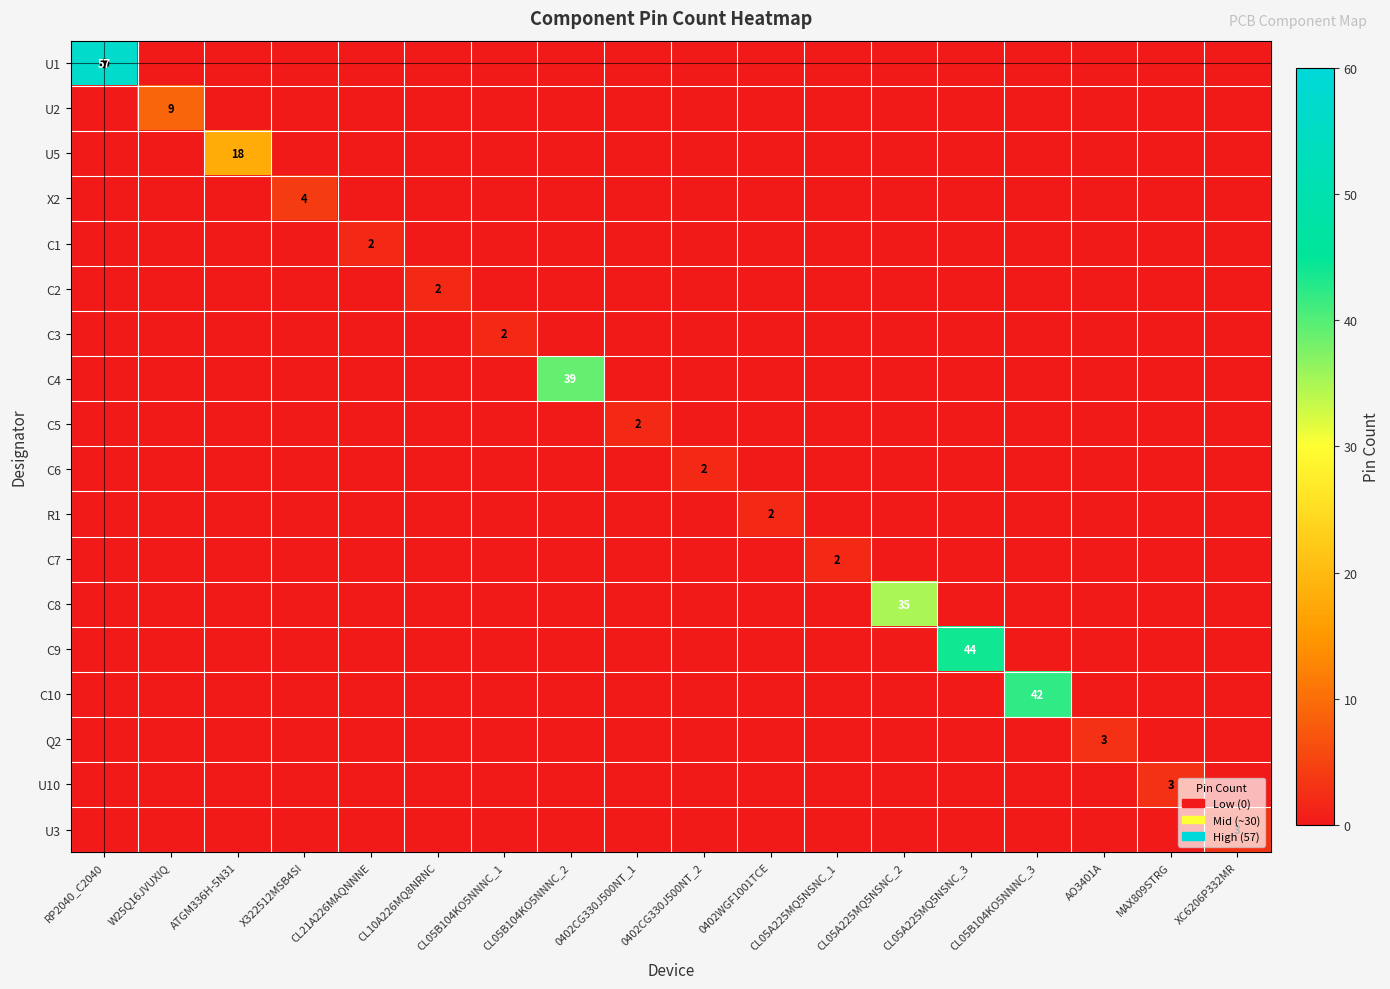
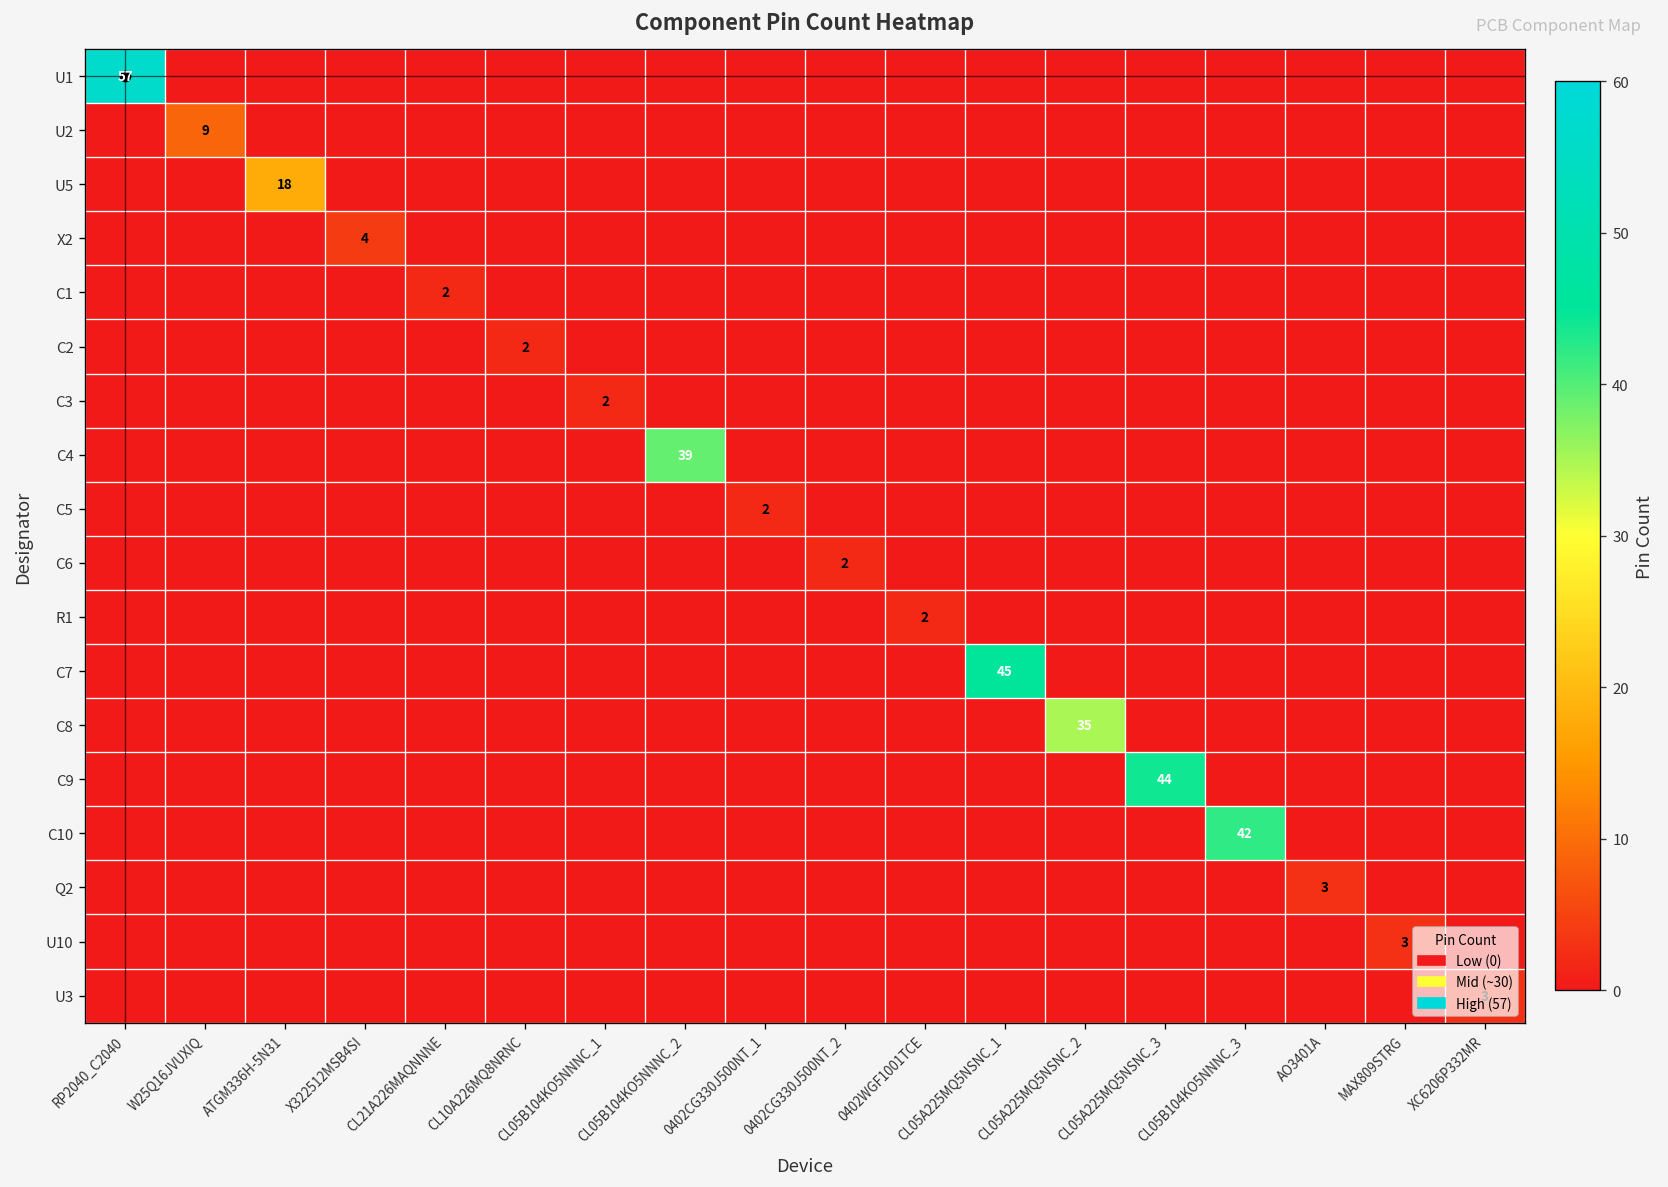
  {
    "U2": {
      "W25Q16JVUXIQ": 9
    },
    "U5": {
      "ATGM336H-5N31": 18
    },
    "X2": {
      "X322512MSB4SI": 4
    },
    "C1": {
      "CL21A226MAQNNNE": 2
    },
    "C2": {
      "CL10A226MQ8NRNC": 2
    },
    "C3": {
      "CL05B104KO5NNNC_1": 2
    },
    "C4": {
      "CL05B104KO5NNNC_2": 39
    },
    "C5": {
      "0402CG330J500NT_1": 2
    },
    "C6": {
      "0402CG330J500NT_2": 2
    },
    "R1": {
      "0402WGF1001TCE": 2
    },
    "C7": {
-     "CL05A225MQ5NSNC_1": 2
+     "CL05A225MQ5NSNC_1": 45
    },
    "C8": {
      "CL05A225MQ5NSNC_2": 35
    },
    "C9": {
      "CL05A225MQ5NSNC_3": 44
    },
    "C10": {
      "CL05B104KO5NNNC_3": 42
    },
    "Q2": {
      "AO3401A": 3
    },
    "U10": {
      "MAX809STRG": 3
    }
  }
